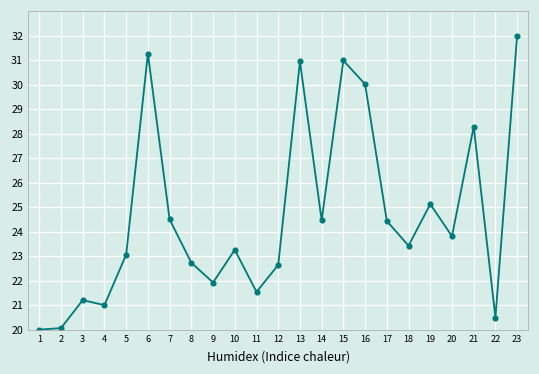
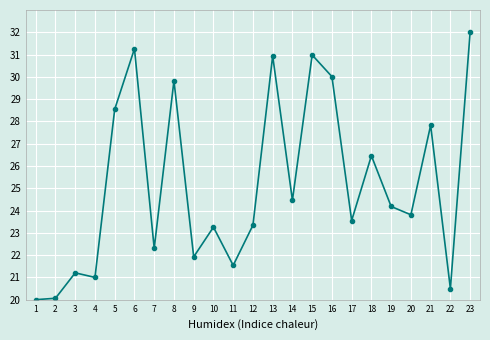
  {
    "1": 20.0,
    "2": 20.1,
    "3": 21.2,
    "4": 21.0,
-   "5": 23.1,
+   "5": 28.5,
    "6": 31.3,
-   "7": 24.5,
-   "8": 22.7,
+   "7": 22.3,
+   "8": 29.8,
    "9": 21.9,
    "10": 23.3,
    "11": 21.5,
-   "12": 22.6,
+   "12": 23.3,
    "13": 30.9,
    "14": 24.5,
    "15": 31.0,
    "16": 30.0,
-   "17": 24.4,
-   "18": 23.4,
-   "19": 25.1,
+   "17": 23.6,
+   "18": 26.5,
+   "19": 24.2,
    "20": 23.8,
-   "21": 28.3,
+   "21": 27.8,
    "22": 20.5,
    "23": 32.0
  }
